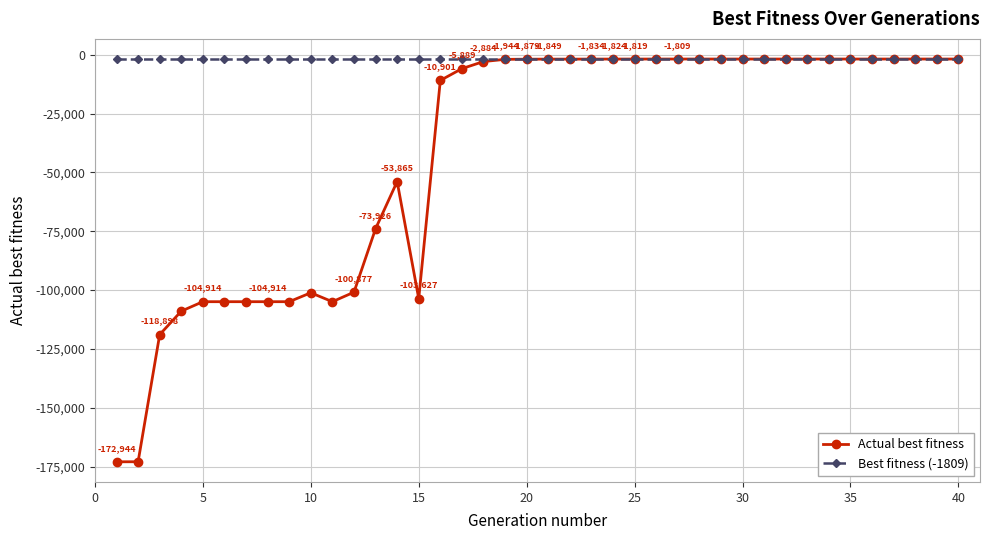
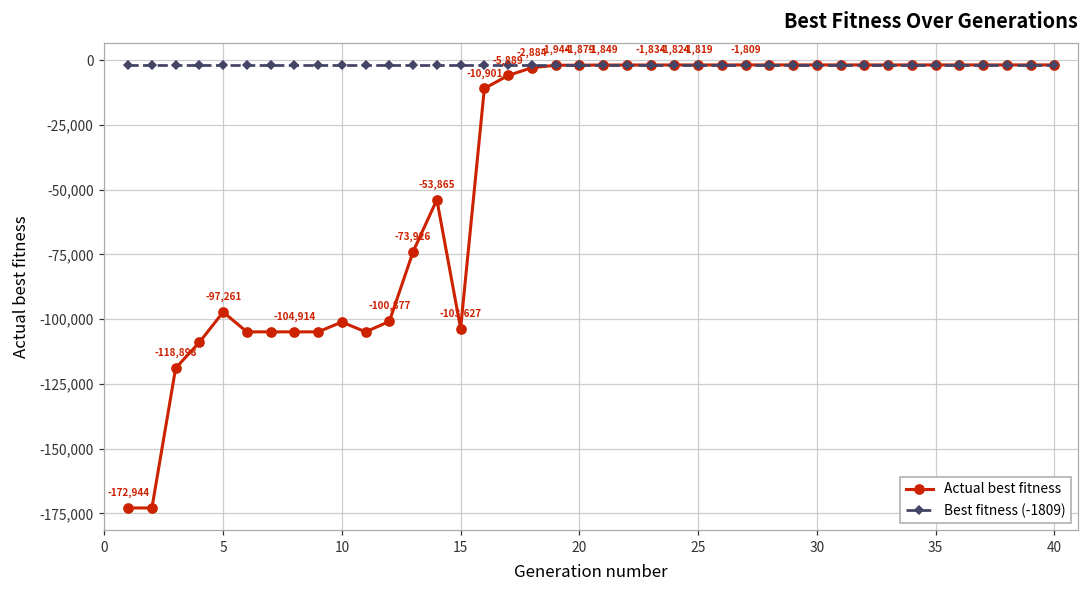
  {
    "Actual best fitness": {
-     "5": "-104,914",
+     "5": "-97,261",
      "15": "-103,627"
    },
    "Best fitness (-1809)": {
      "5": "-2,000",
      "10": "-2,000",
      "15": "-2,000"
    }
  }
